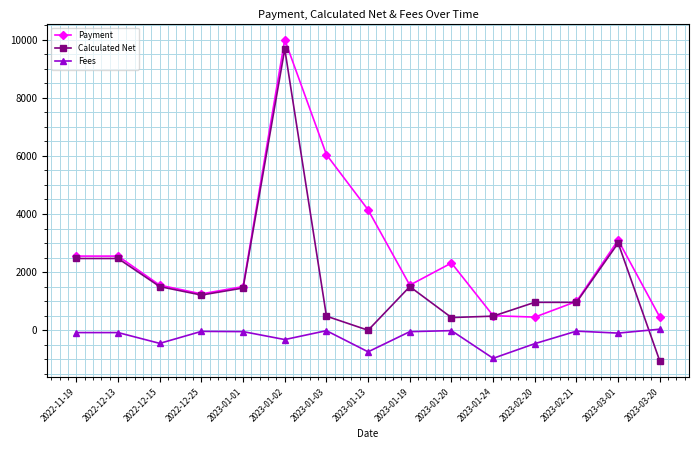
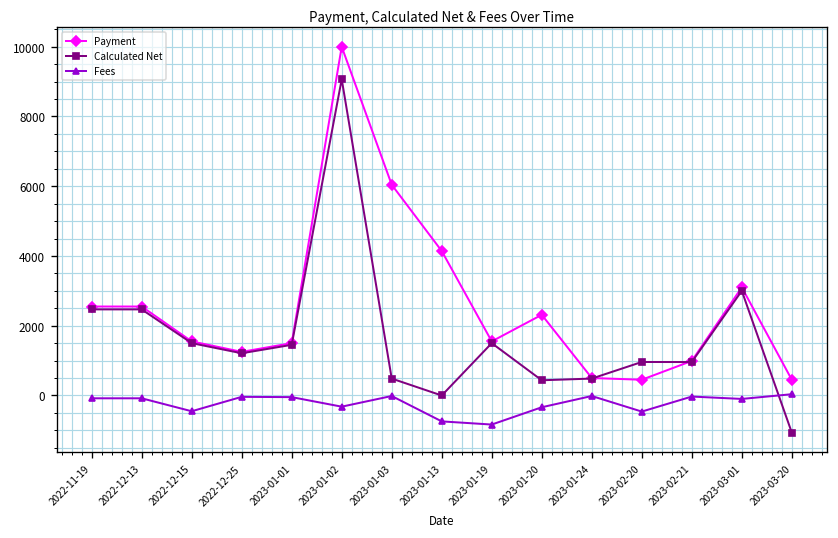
  {
    "Payment": {
      "2023-01-02": 10000,
      "2023-01-03": 6000,
      "2023-01-13": 4100,
      "2023-01-20": 2300,
      "2023-02-20": 500,
      "2023-03-01": 3100,
      "2023-03-20": 500
    },
    "Calculated Net": {
-     "2023-01-02": 9700,
+     "2023-01-02": 9100,
      "2023-01-03": 500,
      "2023-01-13": 0,
      "2023-01-20": 400,
      "2023-02-20": 1000,
      "2023-03-01": 3000,
      "2023-03-20": -1100
    },
    "Fees": {
      "2022-11-19": -100,
      "2022-12-13": -100,
      "2022-12-15": -500,
      "2022-12-25": 0,
      "2023-01-01": 0,
      "2023-01-02": -300,
      "2023-01-03": 0,
      "2023-01-13": -700,
-     "2023-01-19": -100,
-     "2023-01-20": 0,
-     "2023-01-24": -1000,
+     "2023-01-19": -800,
+     "2023-01-20": -300,
+     "2023-01-24": 0,
      "2023-02-20": -500,
      "2023-02-21": 0,
      "2023-03-01": -100,
      "2023-03-20": 0
    }
  }
